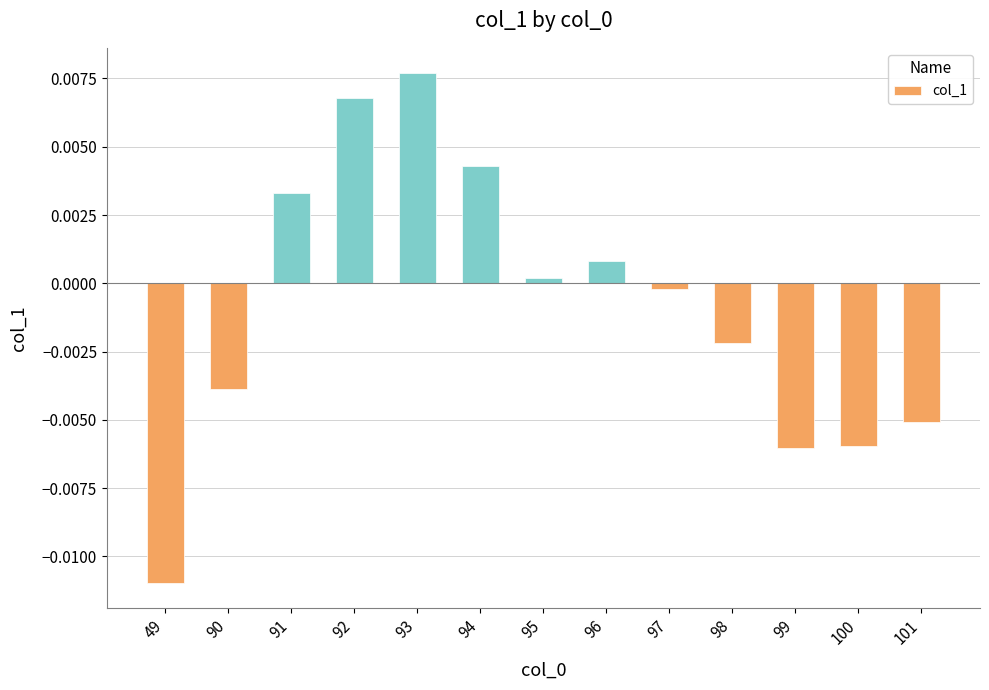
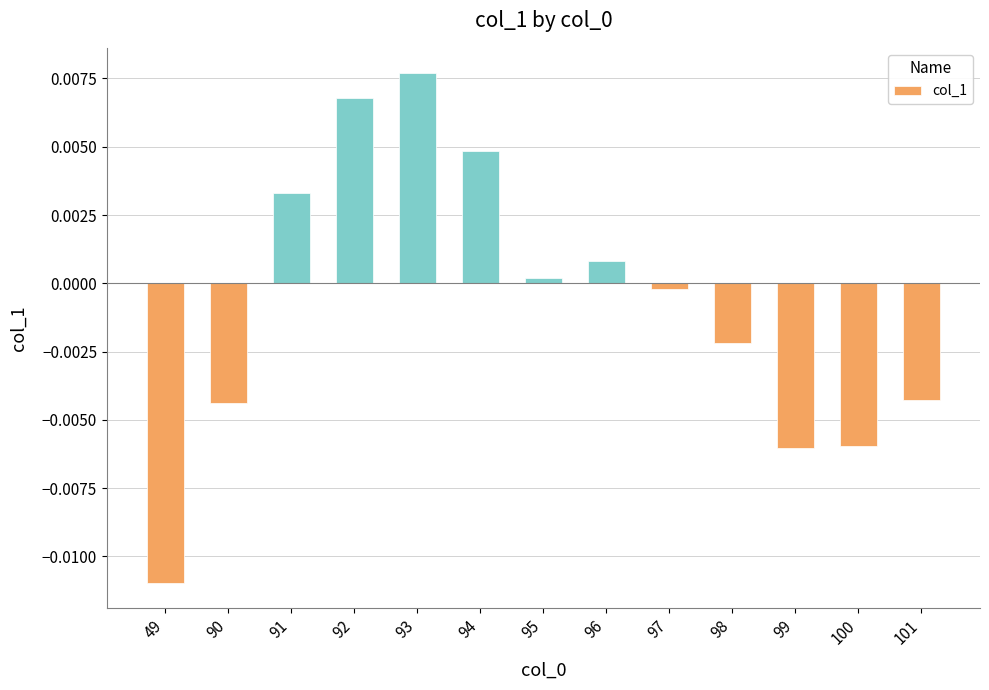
  {
    "49": -0.0110,
-   "90": -0.0039,
+   "90": -0.0044,
    "91": 0.0033,
    "92": 0.0068,
    "93": 0.0077,
-   "94": 0.0043,
+   "94": 0.0048,
    "95": 0.0002,
    "96": 0.0008,
    "97": -0.0002,
    "98": -0.0022,
    "99": -0.0060,
    "100": -0.0060,
-   "101": -0.0051
+   "101": -0.0043
  }
